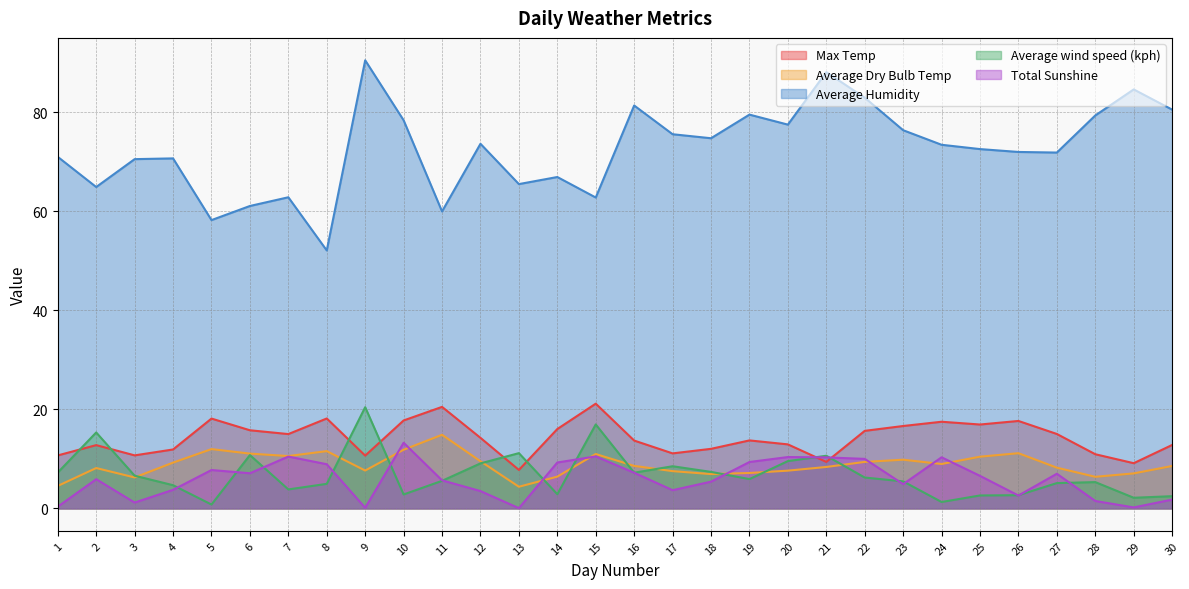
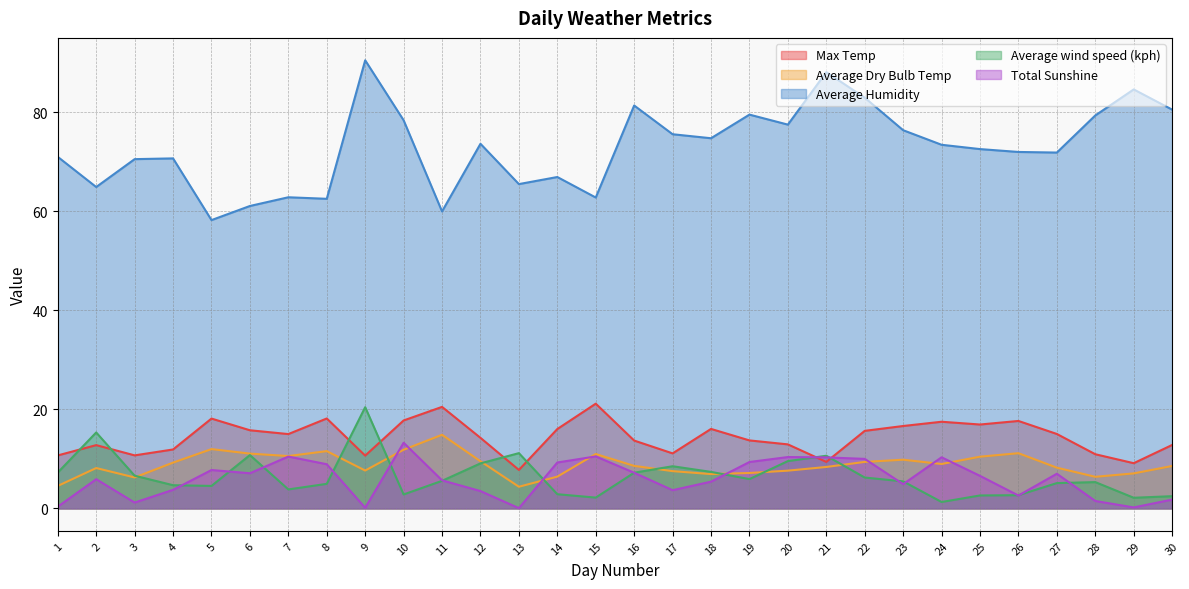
  {
    "Max Temp": {
      "1": 11,
      "2": 13,
      "3": 11,
      "4": 12,
      "5": 18,
      "6": 16,
      "7": 15,
      "8": 18,
      "9": 11,
      "10": 18,
      "11": 21,
      "12": 14,
      "13": 8,
      "14": 16,
      "15": 21,
      "16": 14,
      "17": 11,
-     "18": 12,
+     "18": 16,
      "19": 14,
      "20": 13,
      "21": 9,
      "22": 16,
      "23": 17,
      "24": 18,
      "25": 17,
      "26": 18,
      "27": 15,
      "28": 11,
      "29": 9,
      "30": 13
    },
    "Average Dry Bulb Temp": {
      "1": 5,
      "2": 8,
      "4": 9,
      "5": 12,
      "8": 12,
      "9": 8,
      "10": 12,
      "11": 15,
      "13": 4,
      "14": 6,
      "16": 9,
      "17": 8,
      "19": 7,
      "20": 8,
      "21": 8,
      "22": 9,
      "23": 10,
      "24": 9,
      "25": 10,
      "26": 11,
      "27": 8,
      "28": 6,
      "29": 7,
      "30": 9
    },
    "Average Humidity": {
      "1": 71,
      "2": 65,
      "3": 71,
      "4": 71,
      "5": 58,
      "6": 61,
      "7": 63,
-     "8": 52,
+     "8": 63,
      "9": 90,
      "10": 78,
      "11": 60,
      "12": 74,
      "13": 65,
      "14": 67,
      "15": 63,
      "16": 81,
      "17": 76,
      "18": 75,
      "19": 80,
      "20": 78,
      "23": 76,
      "24": 73,
      "25": 73,
      "26": 72,
      "27": 72,
      "28": 79,
      "30": 81
    },
    "Average wind speed (kph)": {
      "1": 7,
      "2": 15,
      "4": 5,
-     "5": 1,
+     "5": 5,
      "7": 4,
      "8": 5,
      "9": 20,
      "10": 3,
      "13": 11,
      "14": 3,
-     "15": 17,
+     "15": 2,
      "17": 9,
      "19": 6,
      "20": 10,
      "22": 6,
      "23": 5,
      "24": 1,
      "25": 3,
      "27": 5,
      "28": 5,
      "29": 2,
      "30": 2
    },
    "Total Sunshine": {
      "1": 0,
      "2": 6,
      "3": 1,
      "4": 4,
      "5": 8,
      "6": 7,
      "8": 9,
      "9": 0,
      "10": 13,
      "12": 4,
      "13": 0,
      "14": 9,
      "17": 4,
      "18": 5,
      "19": 9,
      "20": 10,
      "22": 10,
      "23": 5,
      "24": 10,
      "25": 7,
      "27": 7,
      "28": 2,
      "29": 0,
      "30": 2
    }
  }
